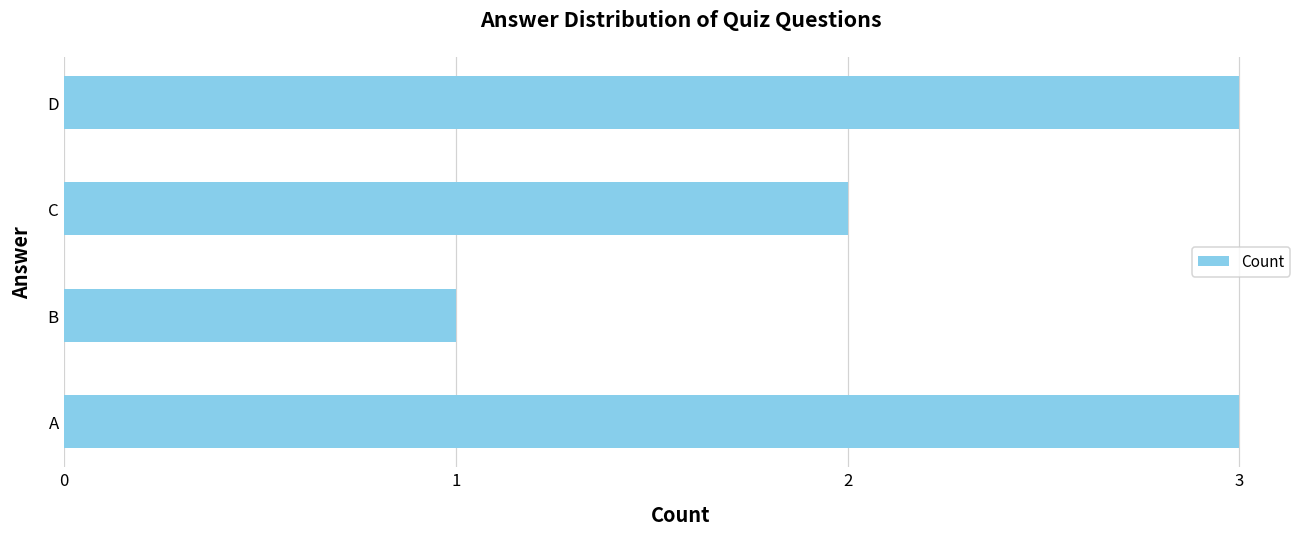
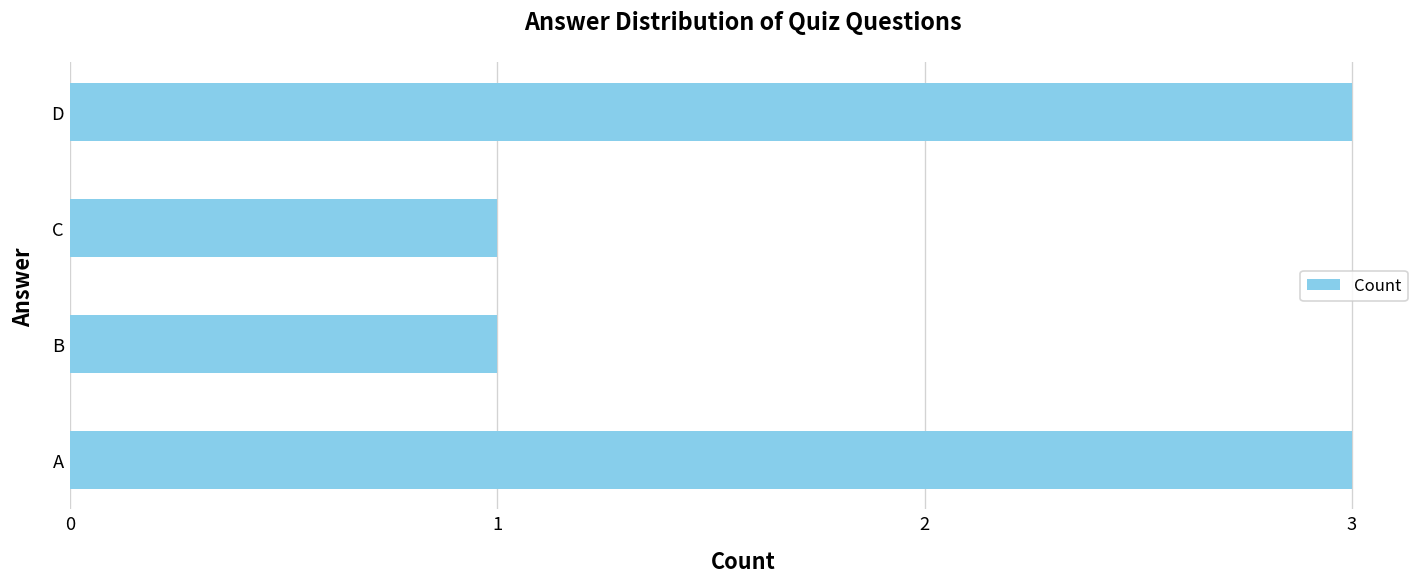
  {
    "D": 3,
-   "C": 2,
+   "C": 1,
    "B": 1,
    "A": 3
  }
